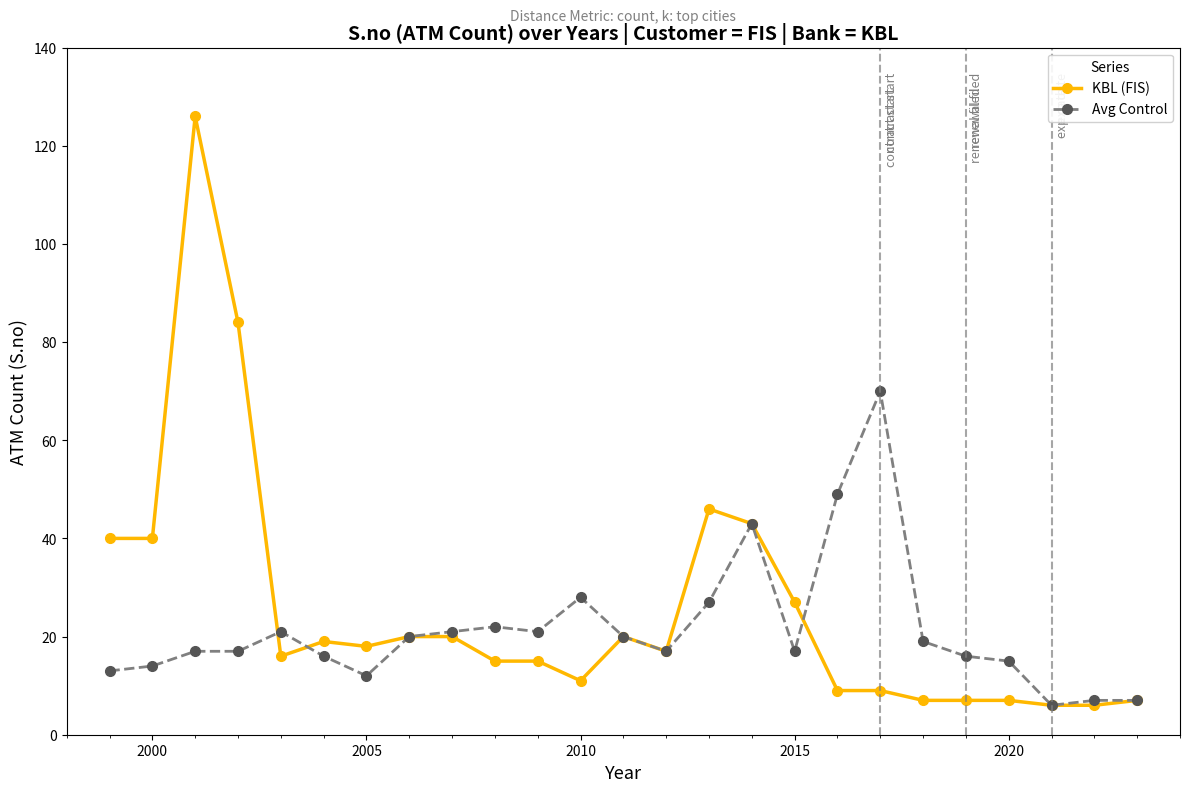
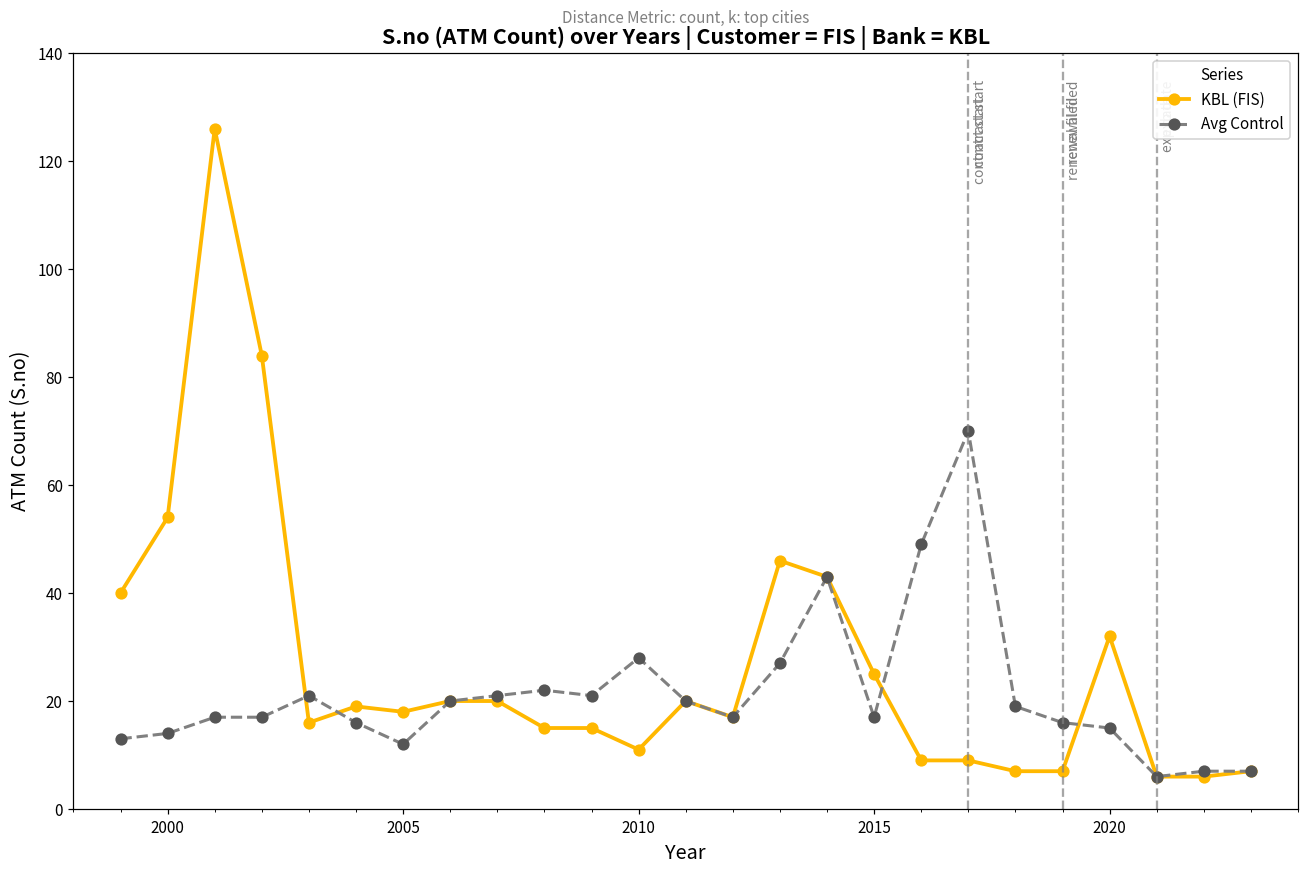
  {
    "KBL (FIS)": {
-     "2000": 40,
+     "2000": 54,
      "2005": 18,
      "2010": 11,
-     "2015": 27,
-     "2020": 7
+     "2015": 25,
+     "2020": 32
    },
    "Avg Control": {
      "2000": 14,
      "2005": 12,
      "2010": 28,
      "2015": 17,
      "2020": 15
    }
  }
